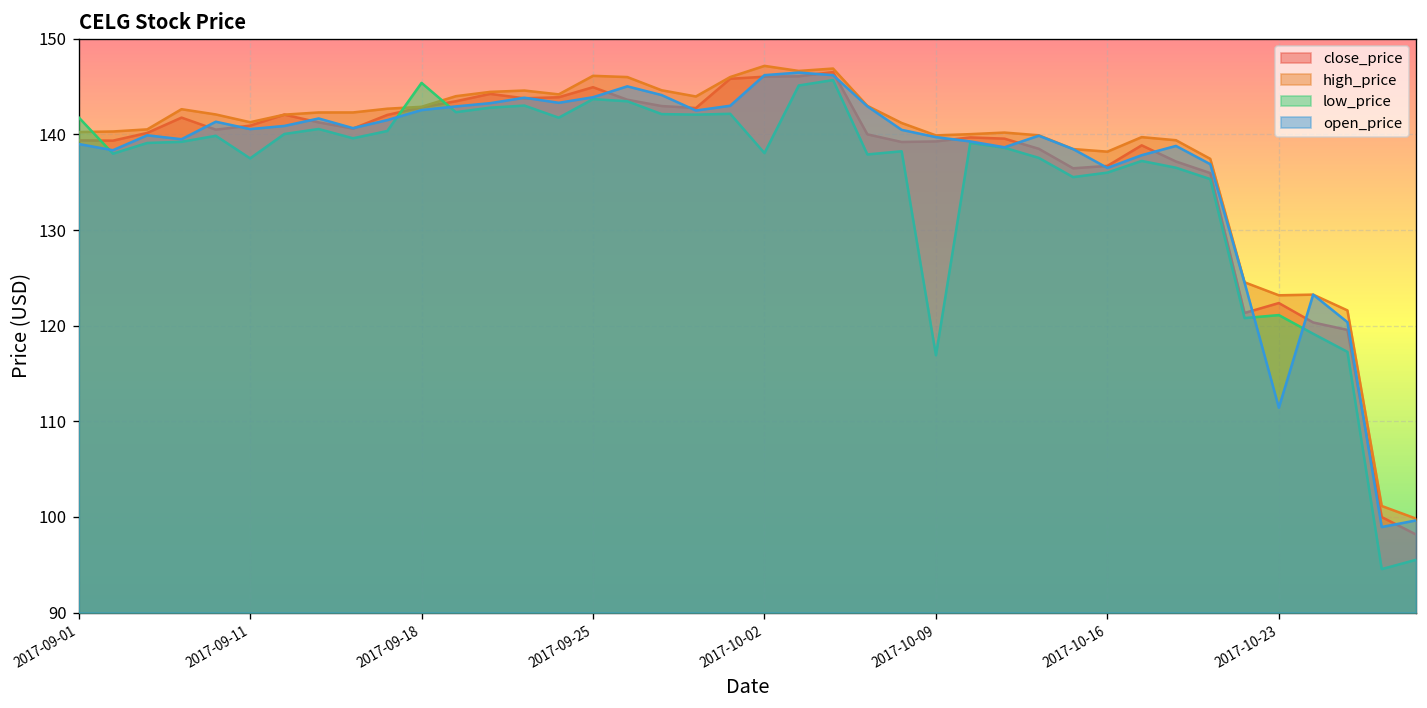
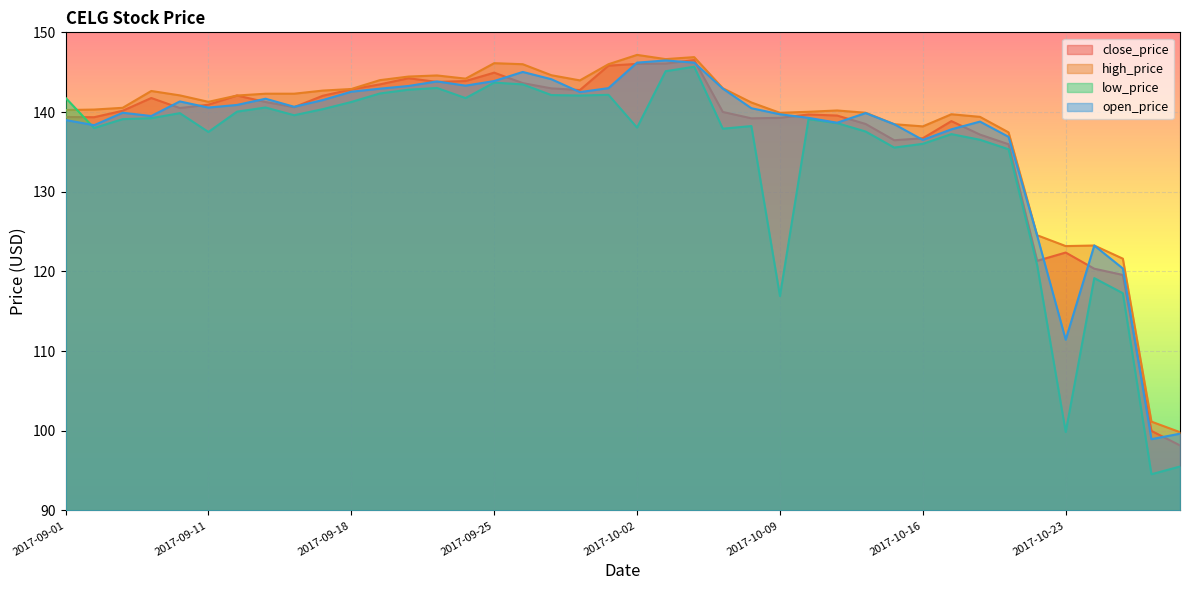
  {
    "low_price": {
      "2017-09-01": 142,
      "2017-09-11": 138,
-     "2017-09-18": 145,
+     "2017-09-18": 141,
      "2017-10-02": 138,
      "2017-10-09": 117,
      "2017-10-16": 136,
-     "2017-10-23": 121
+     "2017-10-23": 100
    },
    "open_price": {
      "2017-09-01": 139,
      "2017-09-11": 141,
      "2017-10-23": 111
    }
  }
